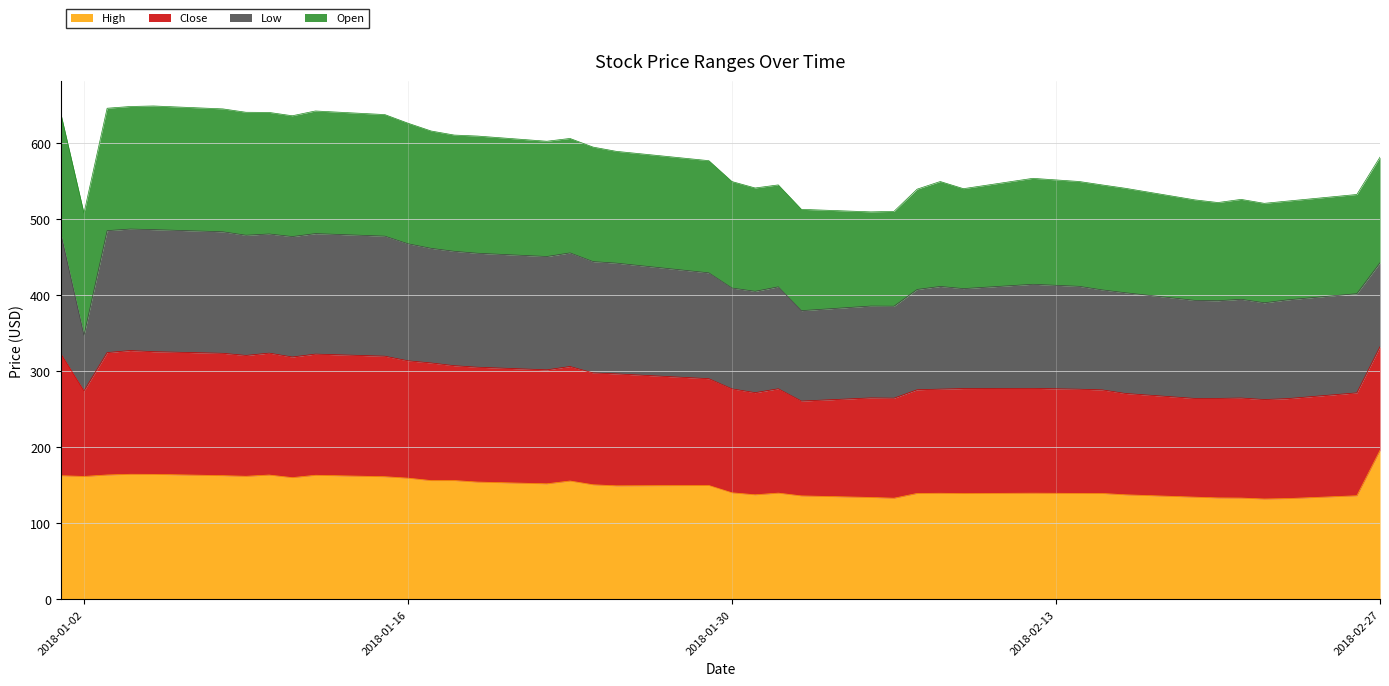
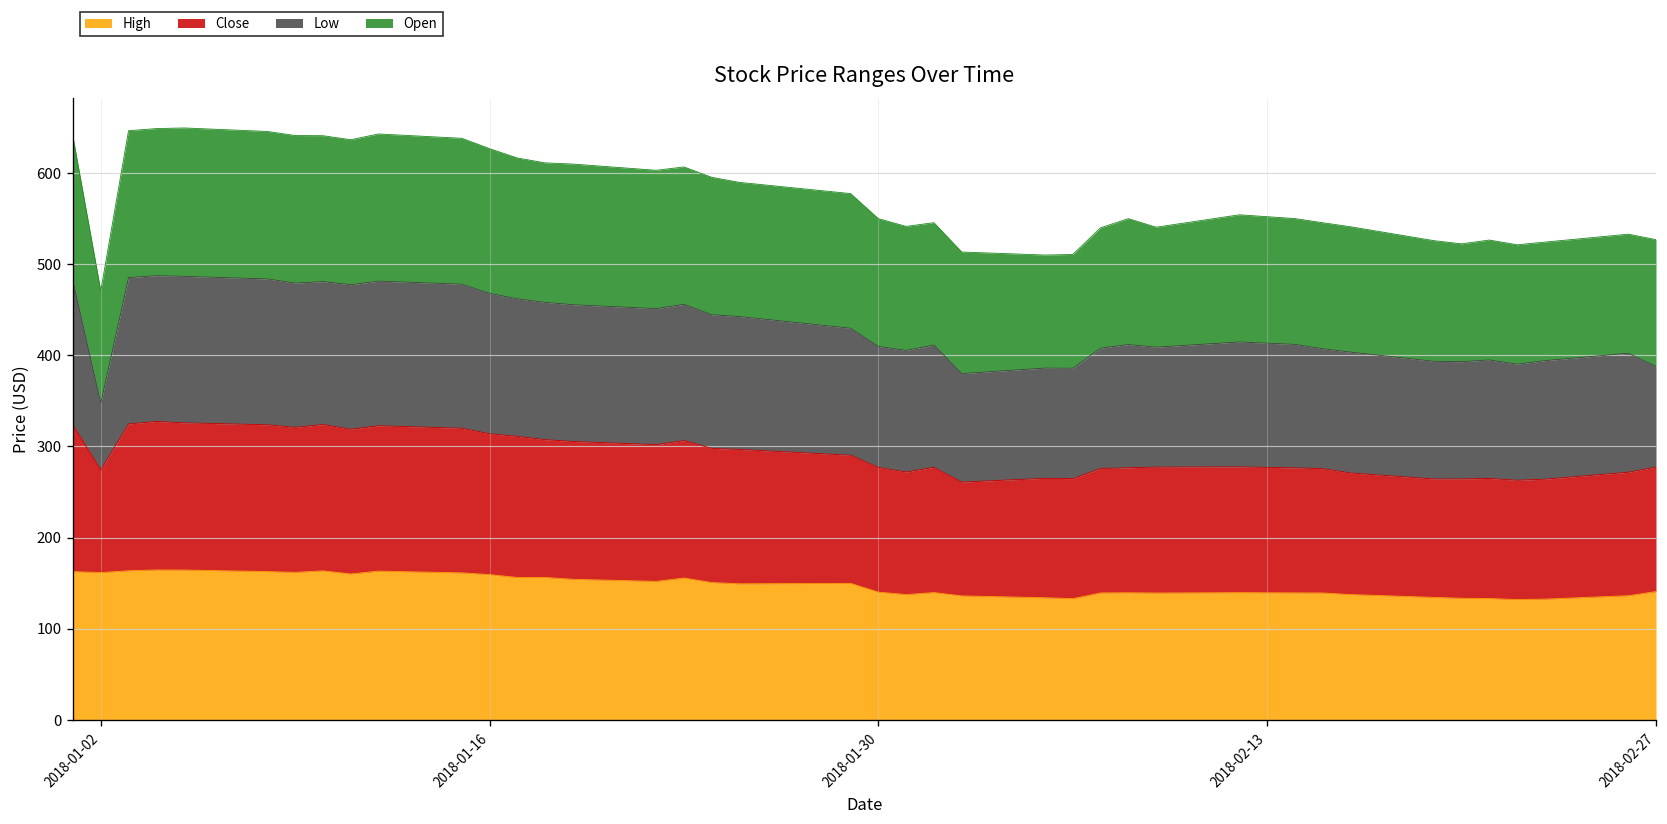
  {
    "High": {
      "2018-01-02": 160,
      "2018-01-16": 160,
      "2018-01-30": 140,
-     "2018-02-27": 200
+     "2018-02-27": 140
    },
    "Close": {
      "2018-01-02": 110,
      "2018-01-16": 150,
      "2018-01-30": 140,
      "2018-02-27": 140
    },
    "Low": {
      "2018-01-02": 70,
      "2018-01-16": 150,
      "2018-01-30": 130,
      "2018-02-27": 110
    },
    "Open": {
-     "2018-01-02": 160,
+     "2018-01-02": 120,
      "2018-01-16": 160,
      "2018-01-30": 140,
      "2018-02-27": 140
    }
  }
